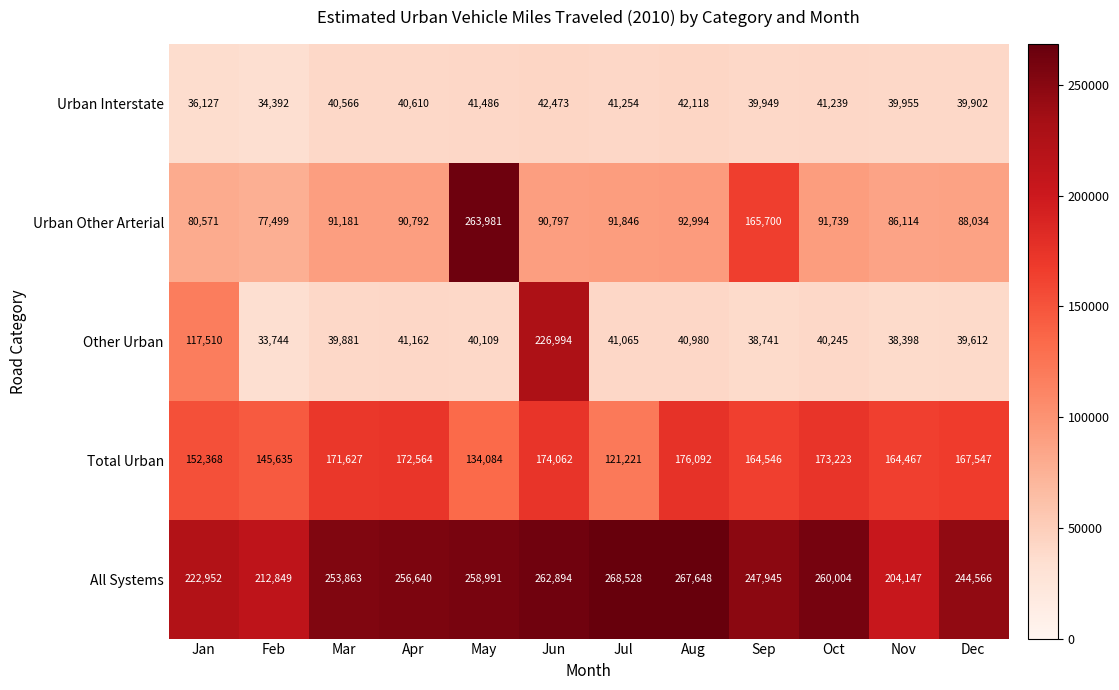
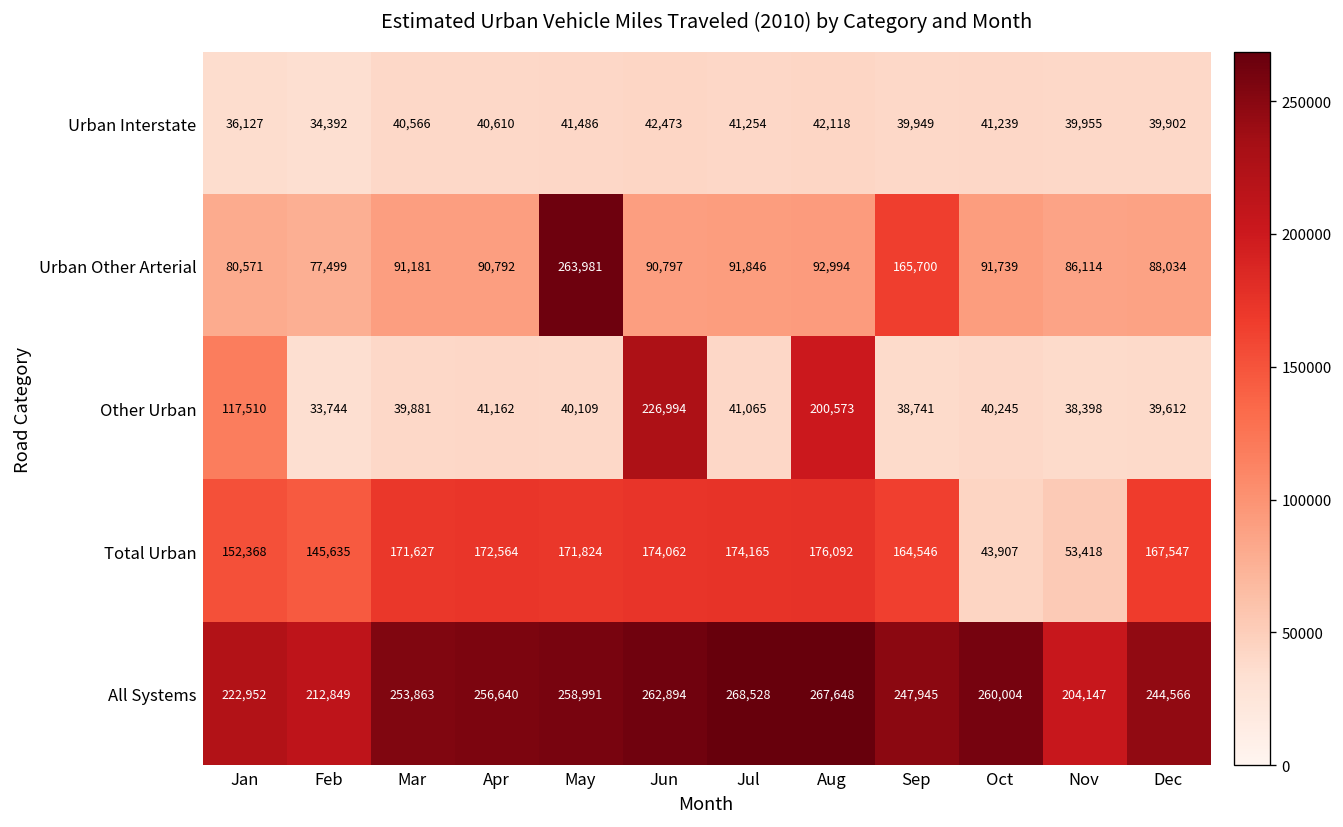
  {
    "Urban Interstate": {
      "Jan": "36,127",
      "Feb": "34,392",
      "Mar": "40,566",
      "Apr": "40,610",
      "May": "41,486",
      "Jun": "42,473",
      "Jul": "41,254",
      "Aug": "42,118",
      "Sep": "39,949",
      "Oct": "41,239",
      "Nov": "39,955",
      "Dec": "39,902"
    },
    "Urban Other Arterial": {
      "Jan": "80,571",
      "Feb": "77,499",
      "Mar": "91,181",
      "Apr": "90,792",
      "May": "263,981",
      "Jun": "90,797",
      "Jul": "91,846",
      "Aug": "92,994",
      "Sep": "165,700",
      "Oct": "91,739",
      "Nov": "86,114",
      "Dec": "88,034"
    },
    "Other Urban": {
      "Jan": "117,510",
      "Feb": "33,744",
      "Mar": "39,881",
      "Apr": "41,162",
      "May": "40,109",
      "Jun": "226,994",
      "Jul": "41,065",
-     "Aug": "40,980",
+     "Aug": "200,573",
      "Sep": "38,741",
      "Oct": "40,245",
      "Nov": "38,398",
      "Dec": "39,612"
    },
    "Total Urban": {
      "Jan": "152,368",
      "Feb": "145,635",
      "Mar": "171,627",
      "Apr": "172,564",
-     "May": "134,084",
+     "May": "171,824",
      "Jun": "174,062",
-     "Jul": "121,221",
+     "Jul": "174,165",
      "Aug": "176,092",
      "Sep": "164,546",
-     "Oct": "173,223",
-     "Nov": "164,467",
+     "Oct": "43,907",
+     "Nov": "53,418",
      "Dec": "167,547"
    },
    "All Systems": {
      "Jan": "222,952",
      "Feb": "212,849",
      "Mar": "253,863",
      "Apr": "256,640",
      "May": "258,991",
      "Jun": "262,894",
      "Jul": "268,528",
      "Aug": "267,648",
      "Sep": "247,945",
      "Oct": "260,004",
      "Nov": "204,147",
      "Dec": "244,566"
    }
  }
